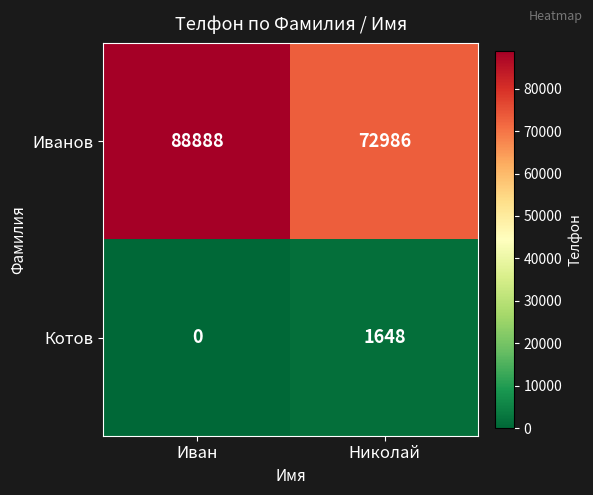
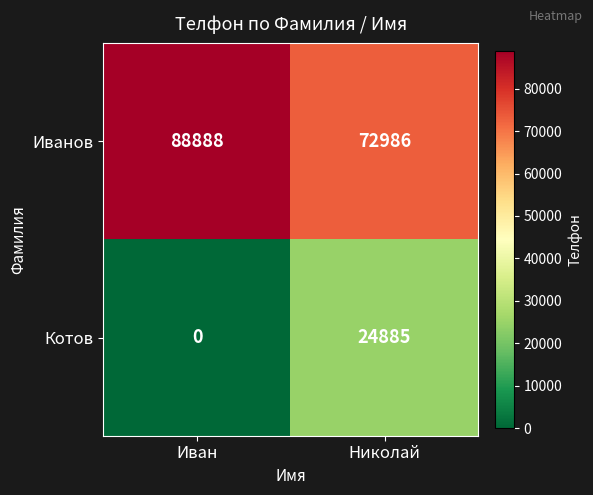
  {
    "Иванов": {
      "Иван": 88888,
      "Николай": 72986
    },
    "Котов": {
      "Иван": 0,
-     "Николай": 1648
+     "Николай": 24885
    }
  }
